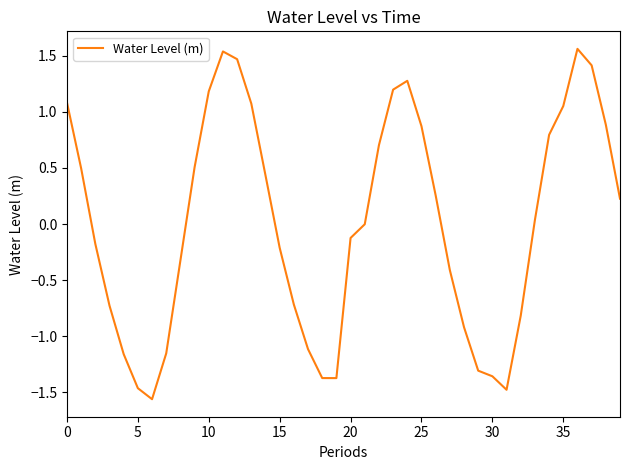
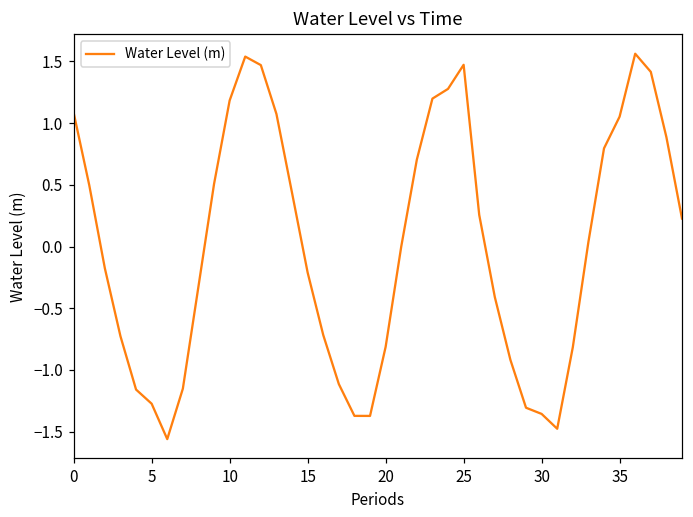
  {
    "0": 1.08,
-   "5": -1.46,
+   "5": -1.27,
    "10": 1.18,
    "15": -0.21,
-   "20": -0.12,
-   "25": 0.87,
+   "20": -0.81,
+   "25": 1.47,
    "30": -1.36,
    "35": 1.05
  }
